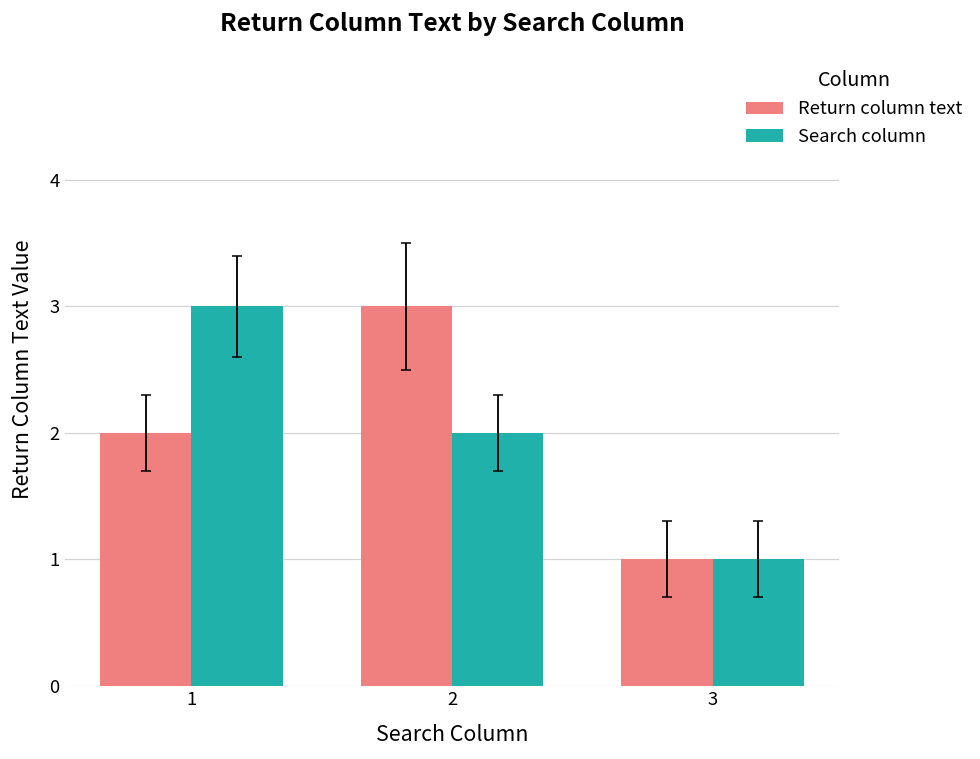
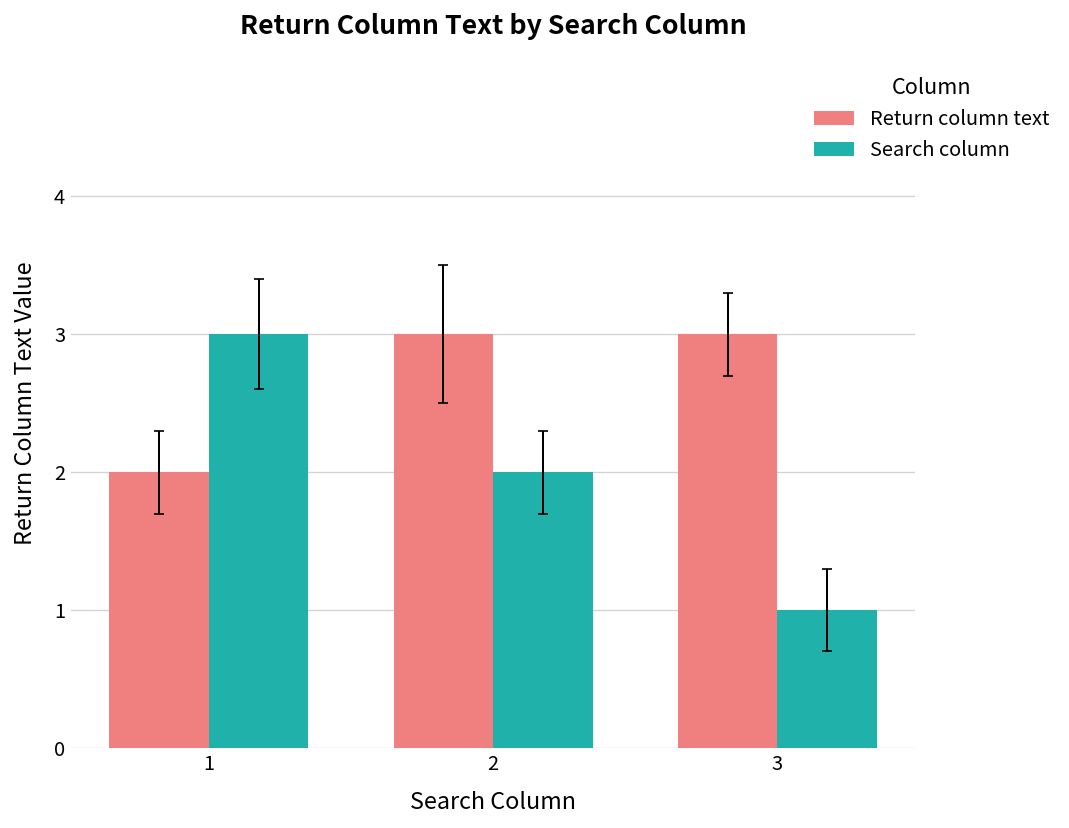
  {
    "Return column text": {
      "1": 2,
      "2": 3,
-     "3": 1
+     "3": 3
    },
    "Search column": {
      "1": 3,
      "2": 2,
      "3": 1
    }
  }
